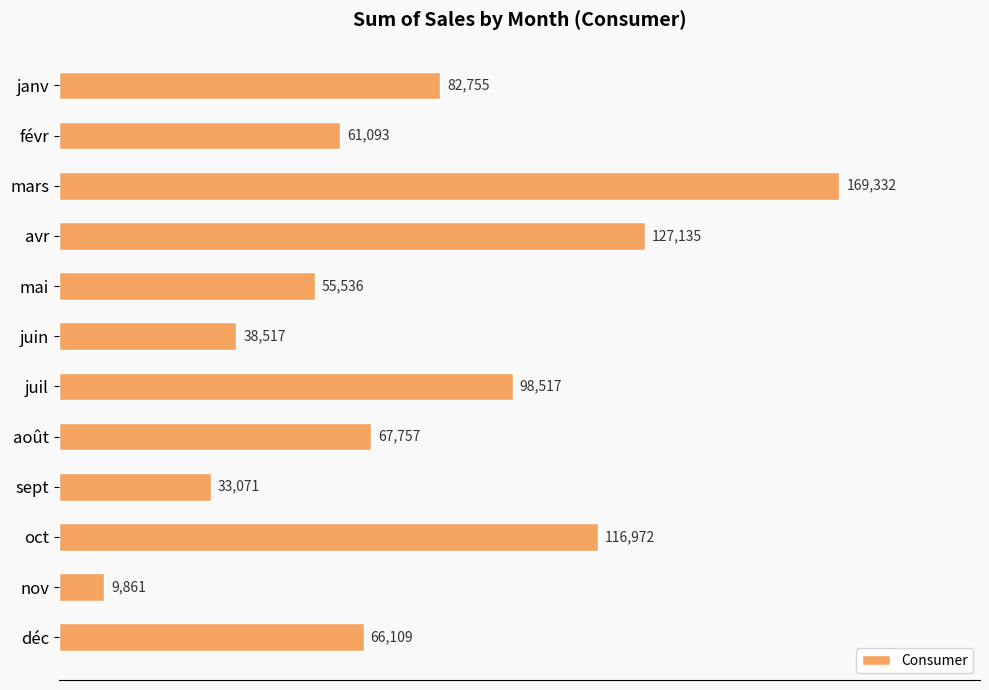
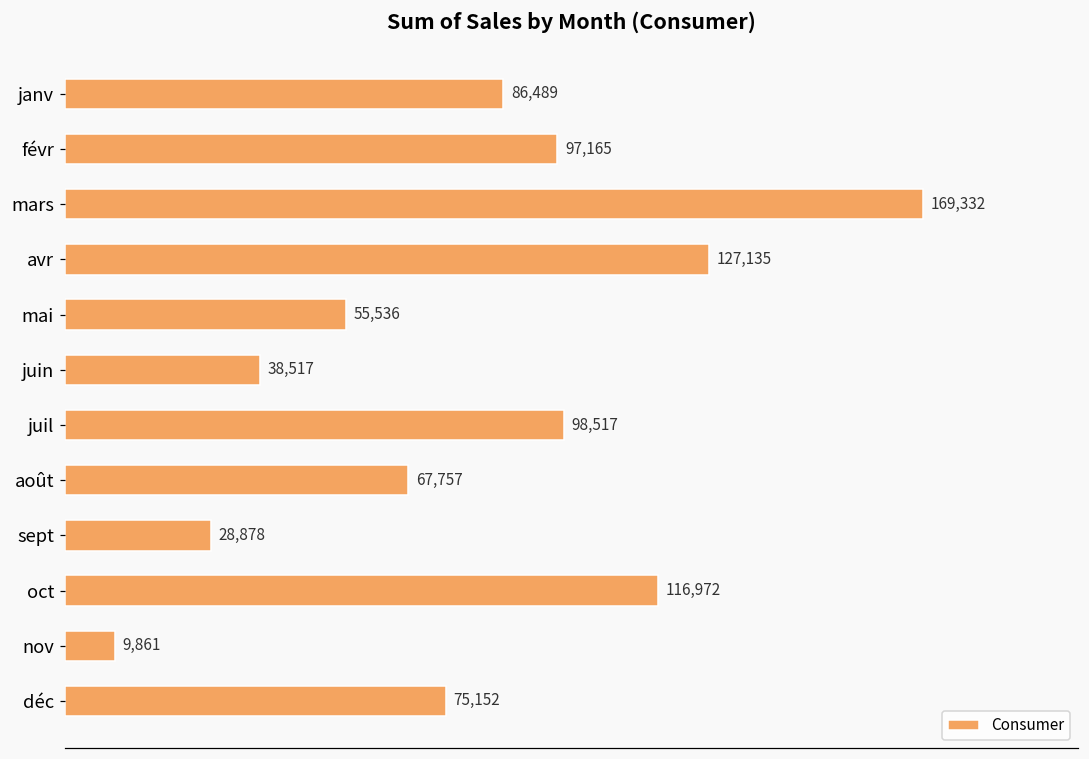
  {
-   "janv": "82,755",
-   "févr": "61,093",
+   "janv": "86,489",
+   "févr": "97,165",
    "mars": "169,332",
    "avr": "127,135",
    "mai": "55,536",
    "juin": "38,517",
    "juil": "98,517",
    "août": "67,757",
-   "sept": "33,071",
+   "sept": "28,878",
    "oct": "116,972",
    "nov": "9,861",
-   "déc": "66,109"
+   "déc": "75,152"
  }
